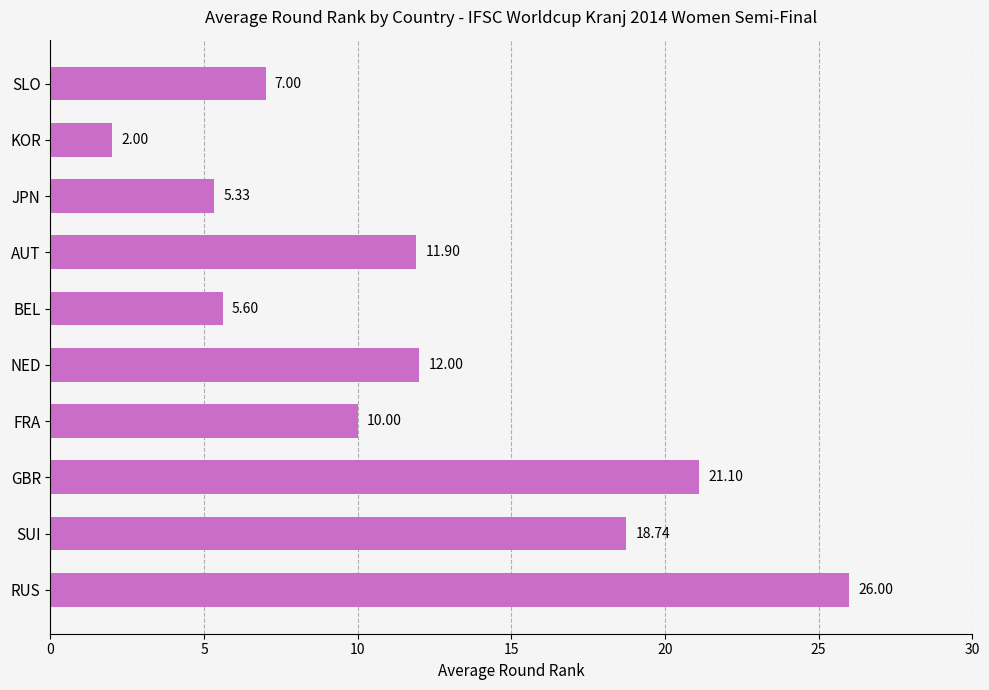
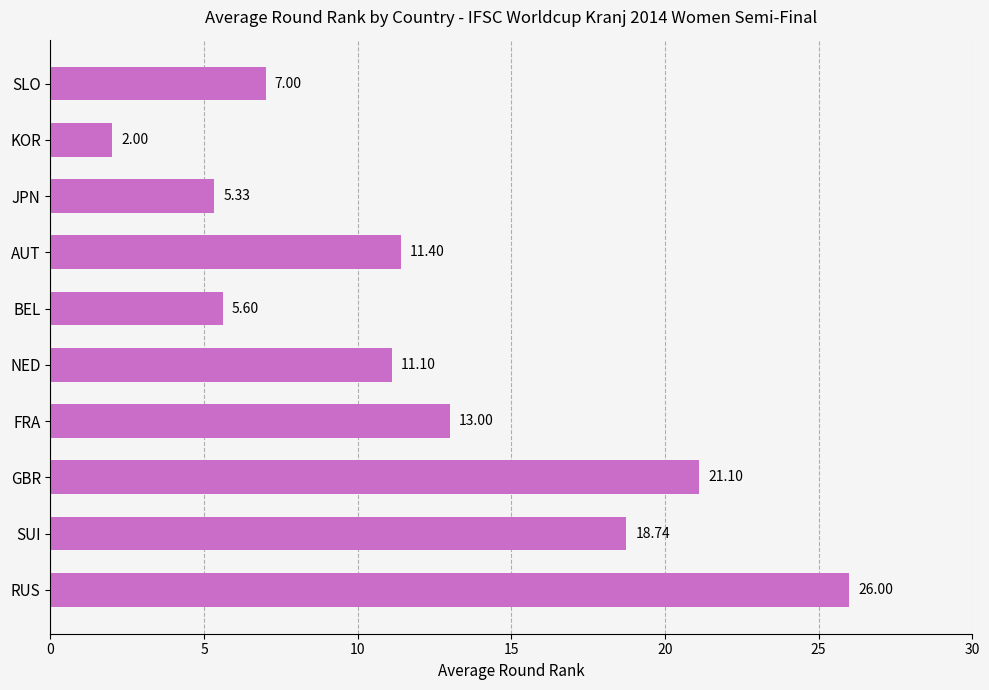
  {
    "SLO": 7.00,
    "KOR": 2.00,
    "JPN": 5.33,
-   "AUT": 11.90,
+   "AUT": 11.40,
    "BEL": 5.60,
-   "NED": 12.00,
-   "FRA": 10.00,
+   "NED": 11.10,
+   "FRA": 13.00,
    "GBR": 21.10,
    "SUI": 18.74,
    "RUS": 26.00
  }
